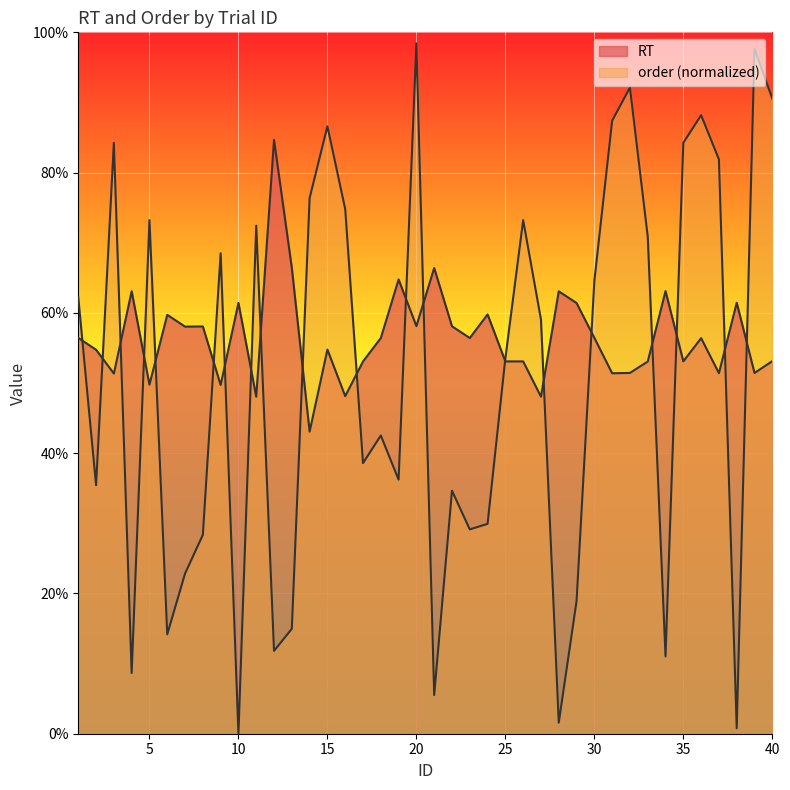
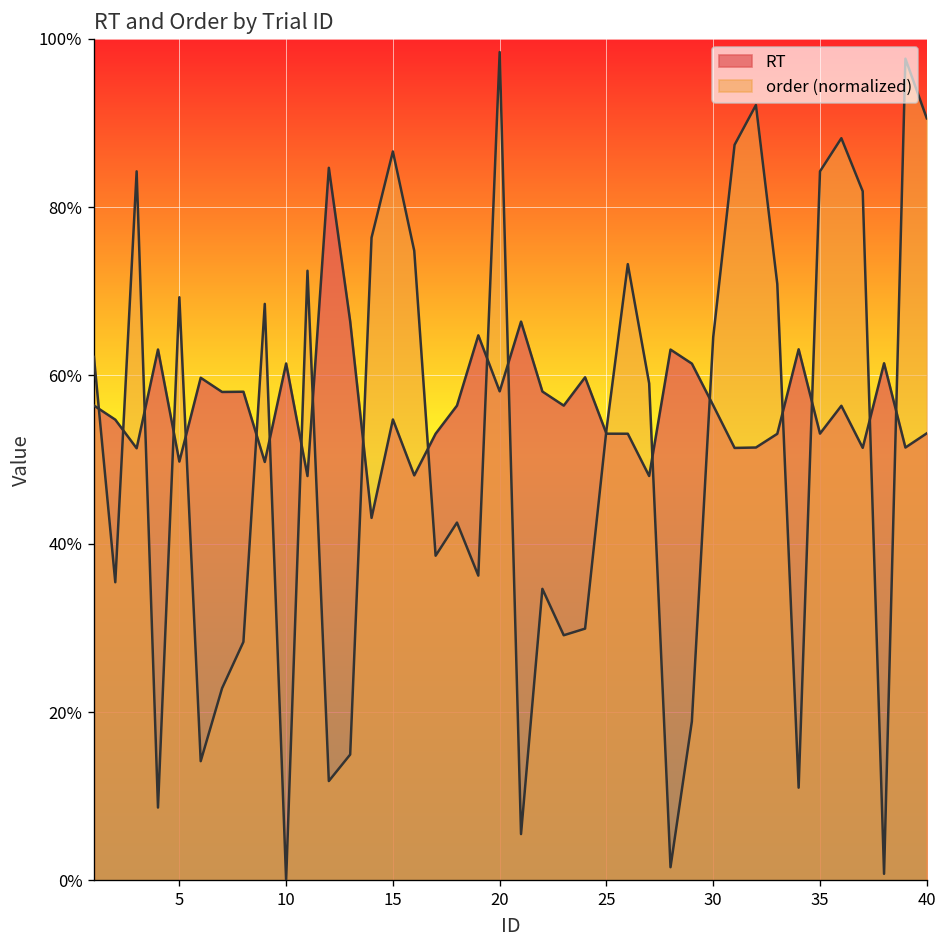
  {
    "RT": {
      "5": "50%",
      "10": "61%",
      "15": "55%",
      "20": "58%",
      "25": "53%",
      "30": "56%",
      "35": "53%",
      "40": "53%"
    },
    "order (normalized)": {
-     "5": "73%",
+     "5": "69%",
      "10": "0%",
      "15": "87%",
      "20": "98%",
      "25": "54%",
      "30": "65%",
      "35": "84%",
      "40": "91%"
    }
  }
